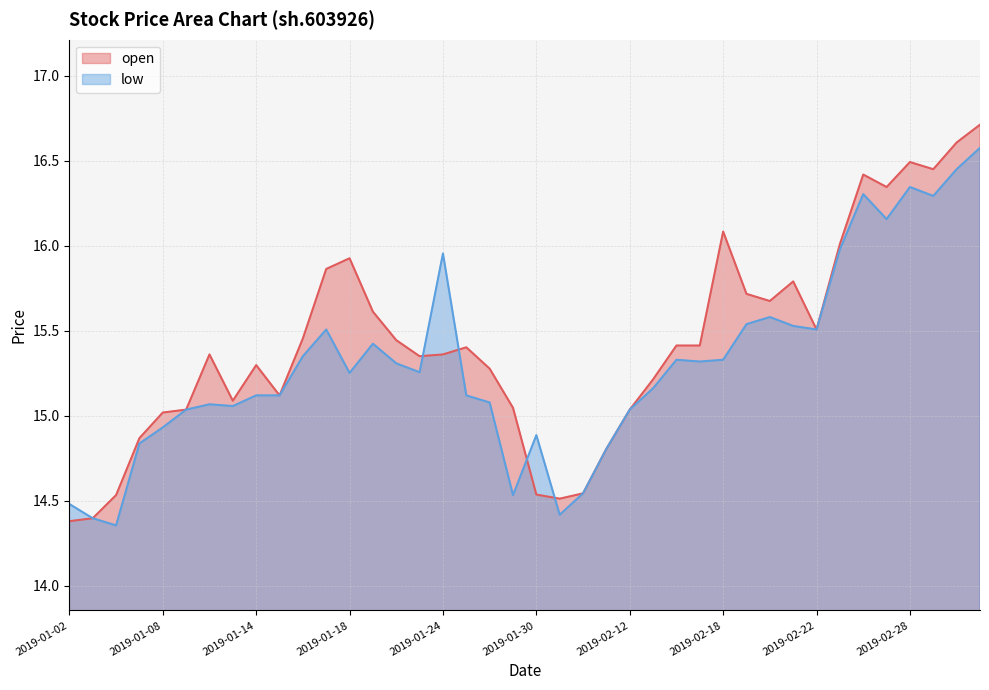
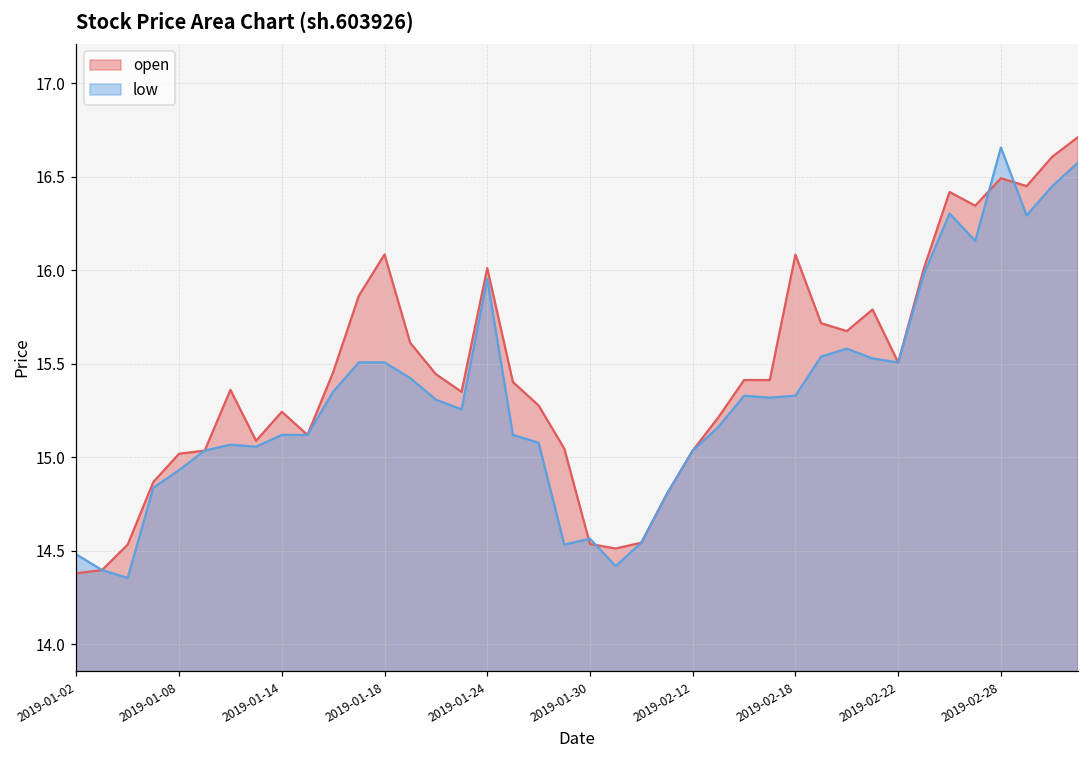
  {
    "open": {
      "2019-01-02": 14.38,
      "2019-01-08": 15.02,
-     "2019-01-14": 15.30,
-     "2019-01-18": 15.93,
-     "2019-01-24": 15.36,
+     "2019-01-14": 15.24,
+     "2019-01-18": 16.09,
+     "2019-01-24": 16.01,
      "2019-01-30": 14.54,
      "2019-02-18": 16.08,
      "2019-02-28": 16.49
    },
    "low": {
      "2019-01-02": 14.48,
      "2019-01-08": 14.93,
      "2019-01-14": 15.12,
-     "2019-01-18": 15.25,
+     "2019-01-18": 15.51,
      "2019-01-24": 15.96,
-     "2019-01-30": 14.89,
+     "2019-01-30": 14.56,
      "2019-02-18": 15.33,
-     "2019-02-28": 16.35
+     "2019-02-28": 16.66
    }
  }
